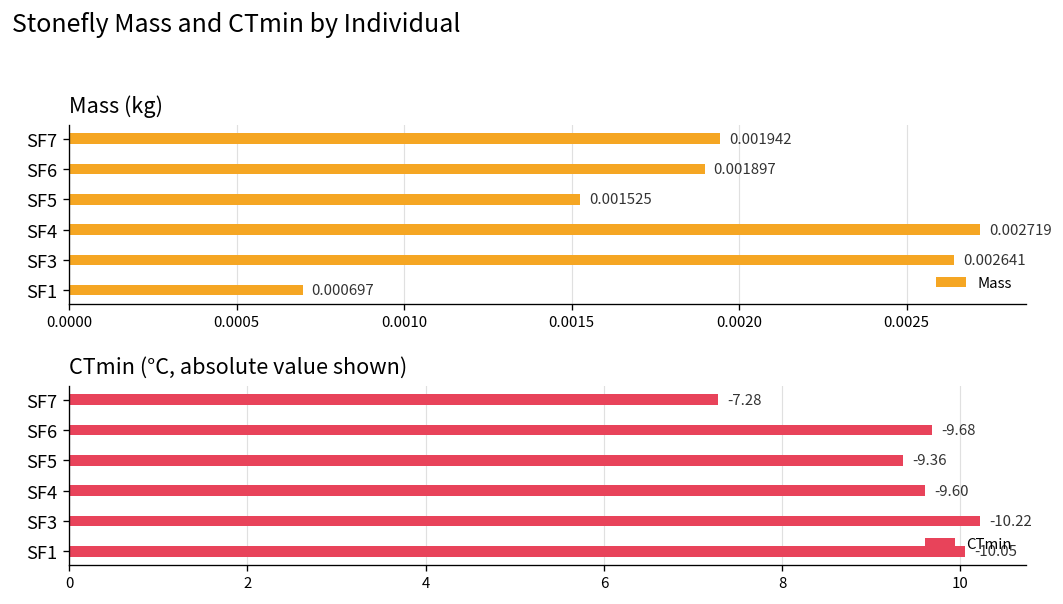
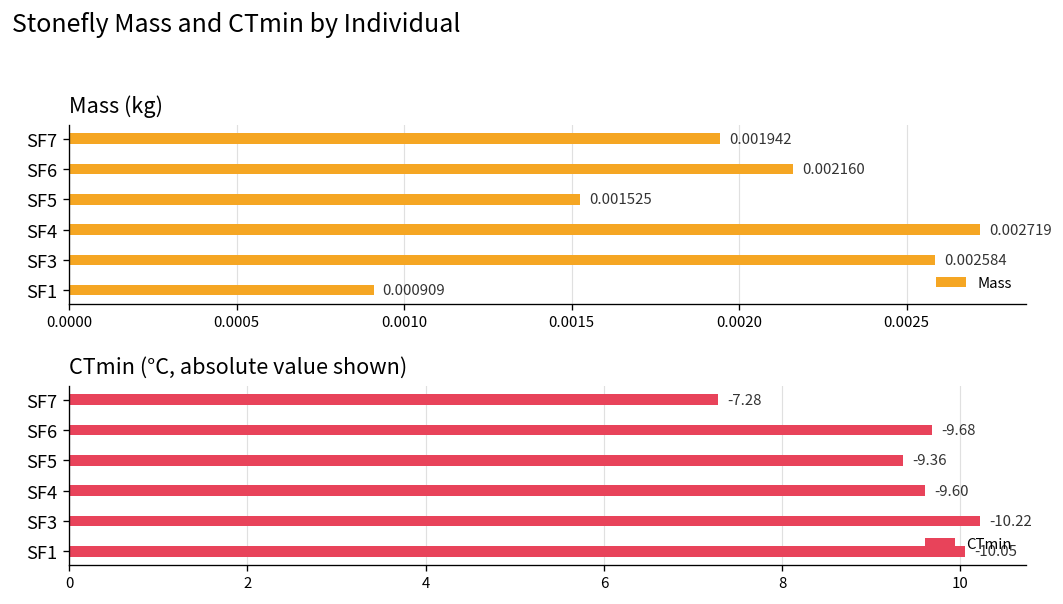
  {
    "Mass (kg)": {
      "SF7": 0.001942,
-     "SF6": 0.001897,
+     "SF6": 0.002160,
      "SF5": 0.001525,
      "SF4": 0.002719,
-     "SF3": 0.002641,
-     "SF1": 0.000697
+     "SF3": 0.002584,
+     "SF1": 0.000909
    }
  }
